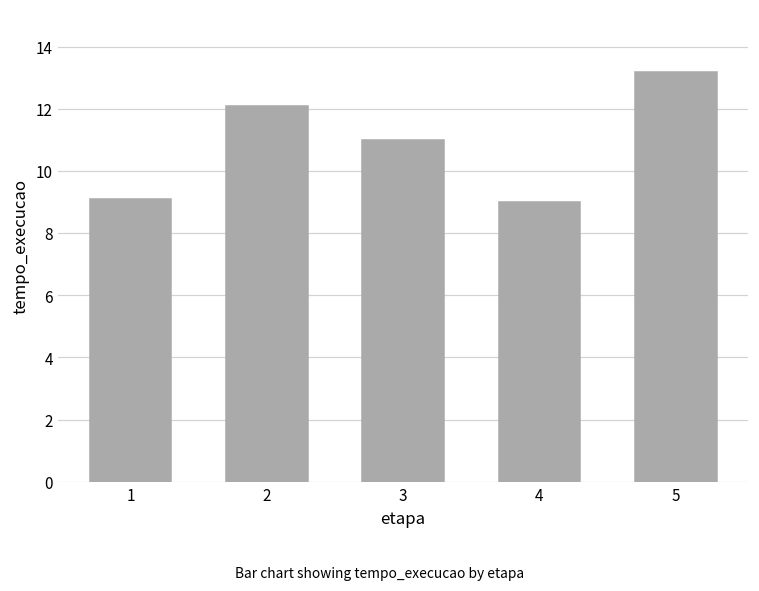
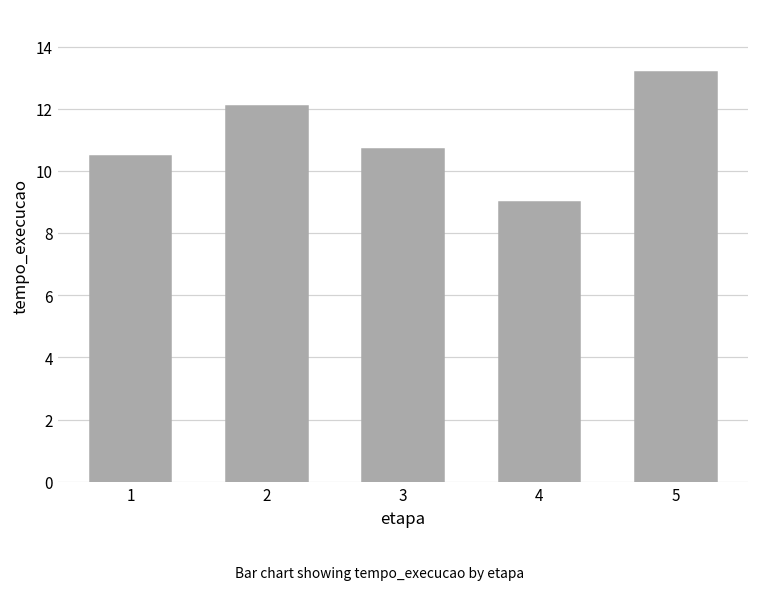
  {
-   "1": 9.1,
+   "1": 10.5,
    "2": 12.1,
-   "3": 11.0,
+   "3": 10.7,
    "4": 9.0,
    "5": 13.2
  }
